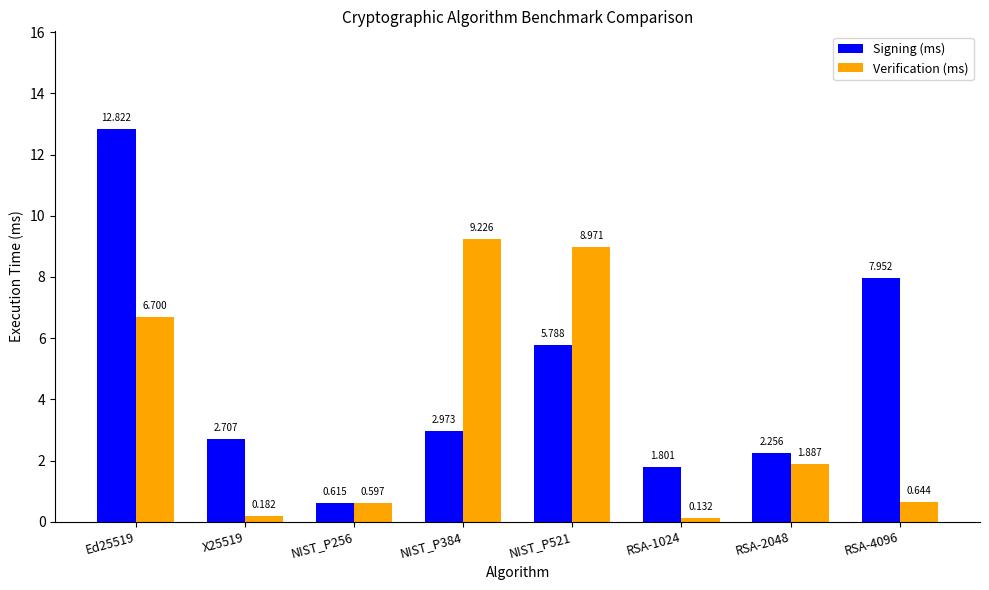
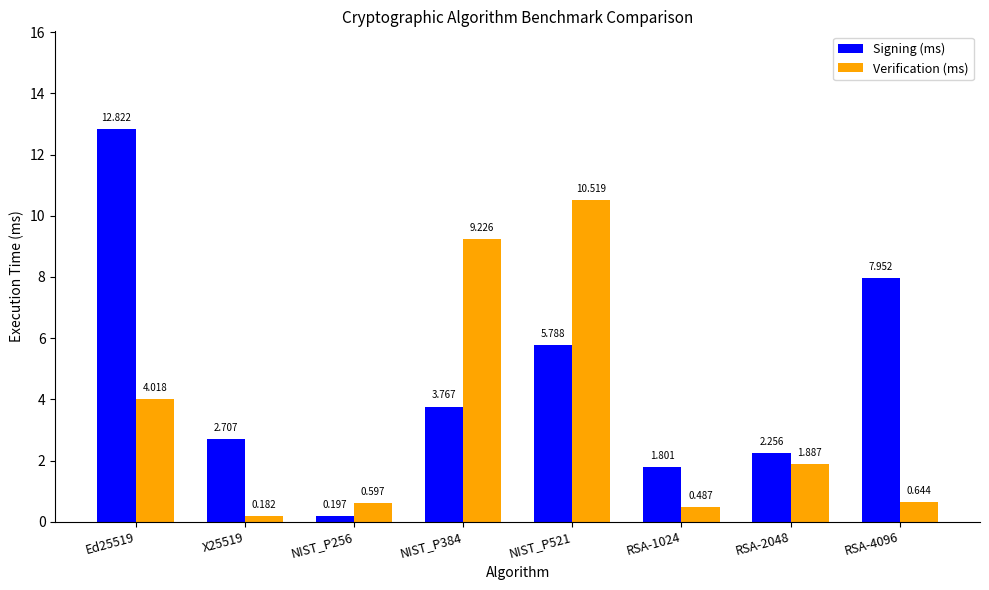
  {
    "Signing (ms)": {
      "Ed25519": 12.822,
      "X25519": 2.707,
-     "NIST_P256": 0.615,
-     "NIST_P384": 2.973,
+     "NIST_P256": 0.197,
+     "NIST_P384": 3.767,
      "NIST_P521": 5.788,
      "RSA-1024": 1.801,
      "RSA-2048": 2.256,
      "RSA-4096": 7.952
    },
    "Verification (ms)": {
-     "Ed25519": 6.700,
+     "Ed25519": 4.018,
      "X25519": 0.182,
      "NIST_P256": 0.597,
      "NIST_P384": 9.226,
-     "NIST_P521": 8.971,
-     "RSA-1024": 0.132,
+     "NIST_P521": 10.519,
+     "RSA-1024": 0.487,
      "RSA-2048": 1.887,
      "RSA-4096": 0.644
    }
  }
